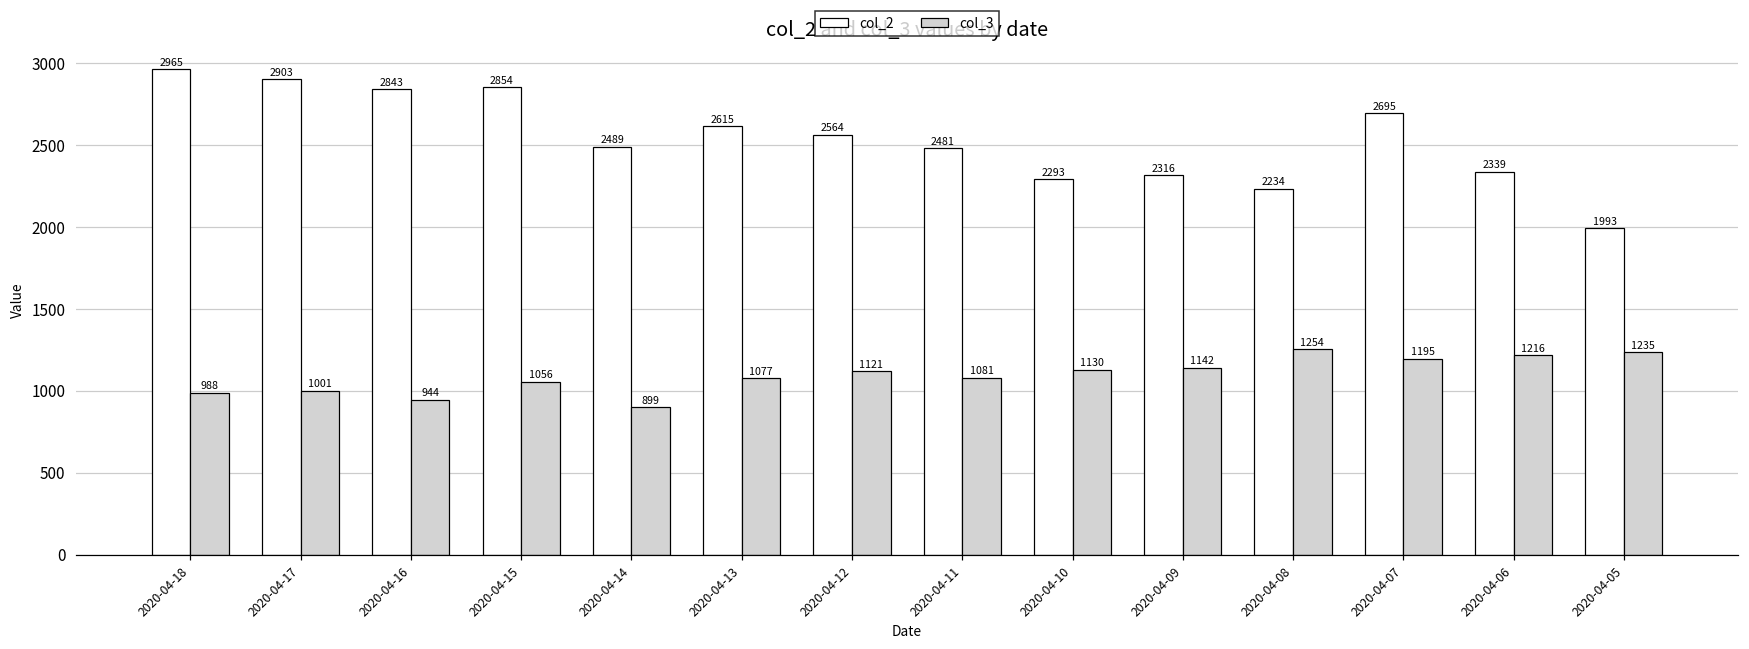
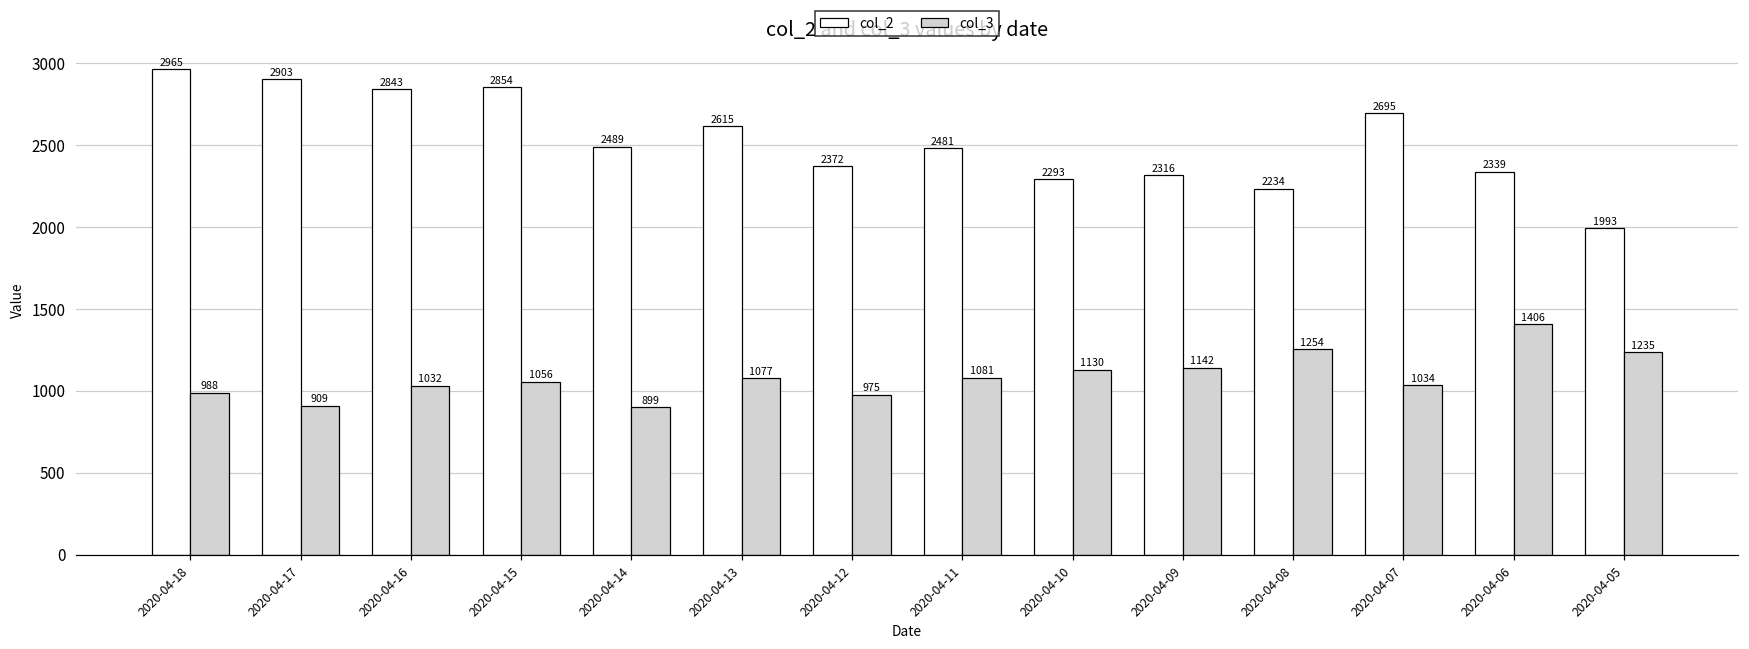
  {
    "col_2": {
      "2020-04-18": 2965,
      "2020-04-17": 2903,
      "2020-04-16": 2843,
      "2020-04-15": 2854,
      "2020-04-14": 2489,
      "2020-04-13": 2615,
-     "2020-04-12": 2564,
+     "2020-04-12": 2372,
      "2020-04-11": 2481,
      "2020-04-10": 2293,
      "2020-04-09": 2316,
      "2020-04-08": 2234,
      "2020-04-07": 2695,
      "2020-04-06": 2339,
      "2020-04-05": 1993
    },
    "col_3": {
      "2020-04-18": 988,
-     "2020-04-17": 1001,
-     "2020-04-16": 944,
+     "2020-04-17": 909,
+     "2020-04-16": 1032,
      "2020-04-15": 1056,
      "2020-04-14": 899,
      "2020-04-13": 1077,
-     "2020-04-12": 1121,
+     "2020-04-12": 975,
      "2020-04-11": 1081,
      "2020-04-10": 1130,
      "2020-04-09": 1142,
      "2020-04-08": 1254,
-     "2020-04-07": 1195,
-     "2020-04-06": 1216,
+     "2020-04-07": 1034,
+     "2020-04-06": 1406,
      "2020-04-05": 1235
    }
  }
